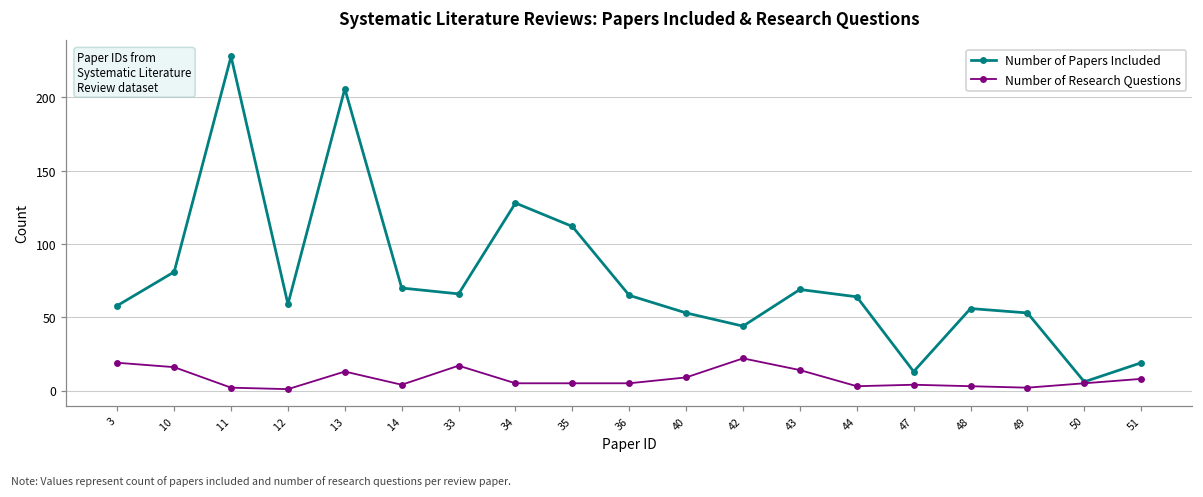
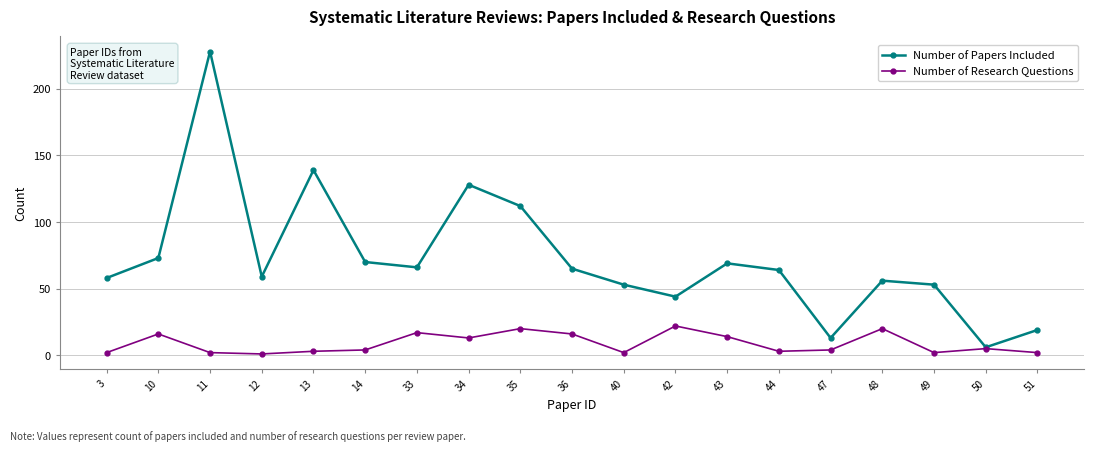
  {
    "Number of Papers Included": {
      "3": 58,
-     "10": 81,
+     "10": 73,
      "11": 228,
      "12": 59,
-     "13": 206,
+     "13": 139,
      "14": 70,
      "33": 66,
      "34": 128,
      "35": 112,
      "36": 65,
      "40": 53,
      "42": 44,
      "43": 69,
      "44": 64,
      "47": 13,
      "48": 56,
      "49": 53,
      "51": 19
    },
    "Number of Research Questions": {
-     "3": 19,
+     "3": 2,
      "10": 16,
      "11": 2,
      "12": 1,
-     "13": 13,
+     "13": 3,
      "14": 4,
      "33": 17,
-     "34": 5,
-     "35": 5,
-     "36": 5,
-     "40": 9,
+     "34": 13,
+     "35": 20,
+     "36": 16,
+     "40": 2,
      "42": 22,
      "43": 14,
      "44": 3,
      "47": 4,
-     "48": 3,
+     "48": 20,
      "49": 2,
-     "51": 8
+     "51": 2
    }
  }
